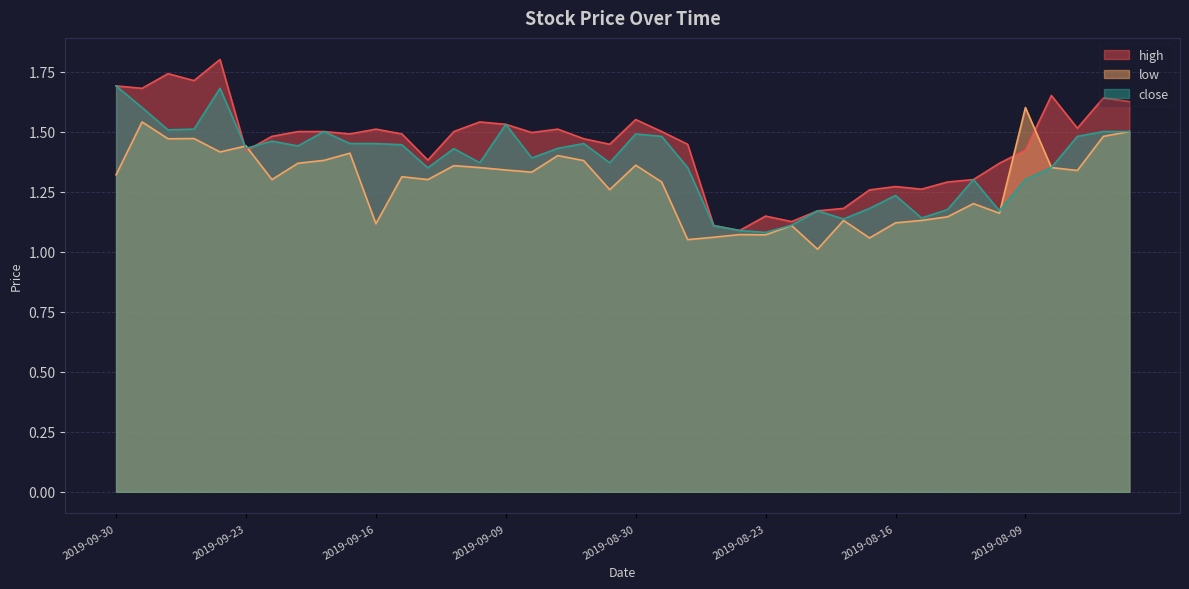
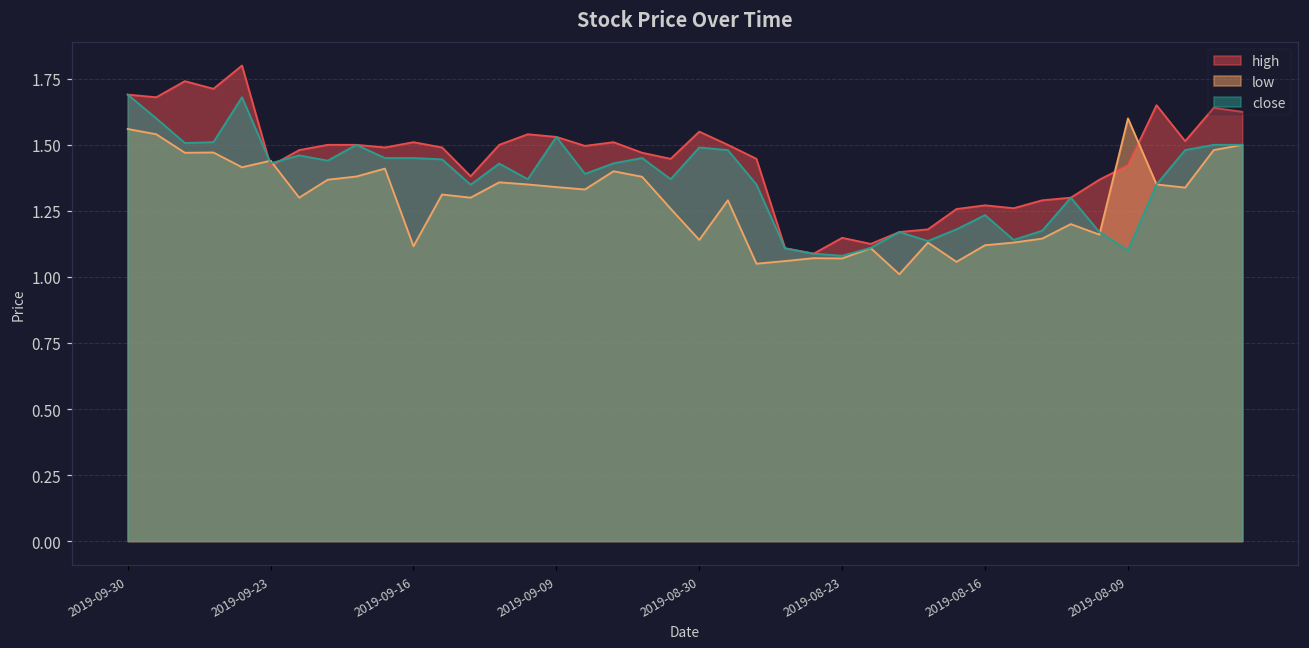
  {
    "high": {
      "2019-09-16": 1.51,
      "2019-08-30": 1.55,
      "2019-08-23": 1.15,
      "2019-08-16": 1.27,
      "2019-08-09": 1.42
    },
    "low": {
-     "2019-09-30": 1.32,
+     "2019-09-30": 1.56,
      "2019-09-16": 1.12,
      "2019-09-09": 1.34,
-     "2019-08-30": 1.36,
+     "2019-08-30": 1.14,
      "2019-08-16": 1.12,
      "2019-08-09": 1.60
    },
    "close": {
      "2019-09-16": 1.45,
      "2019-08-30": 1.5,
      "2019-08-16": 1.23,
-     "2019-08-09": 1.3
+     "2019-08-09": 1.1
    }
  }
